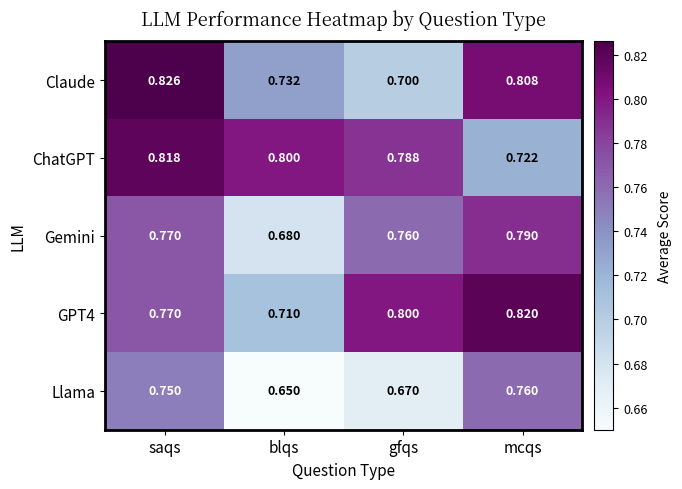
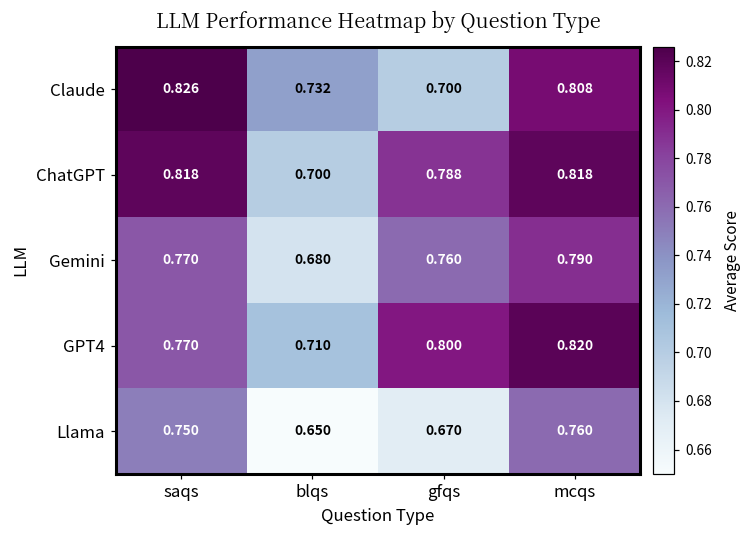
  {
    "Claude": {
      "saqs": 0.826,
      "blqs": 0.732,
      "gfqs": 0.700,
      "mcqs": 0.808
    },
    "ChatGPT": {
      "saqs": 0.818,
-     "blqs": 0.800,
+     "blqs": 0.700,
      "gfqs": 0.788,
-     "mcqs": 0.722
+     "mcqs": 0.818
    },
    "Gemini": {
      "saqs": 0.770,
      "blqs": 0.680,
      "gfqs": 0.760,
      "mcqs": 0.790
    },
    "GPT4": {
      "saqs": 0.770,
      "blqs": 0.710,
      "gfqs": 0.800,
      "mcqs": 0.820
    },
    "Llama": {
      "saqs": 0.750,
      "blqs": 0.650,
      "gfqs": 0.670,
      "mcqs": 0.760
    }
  }
